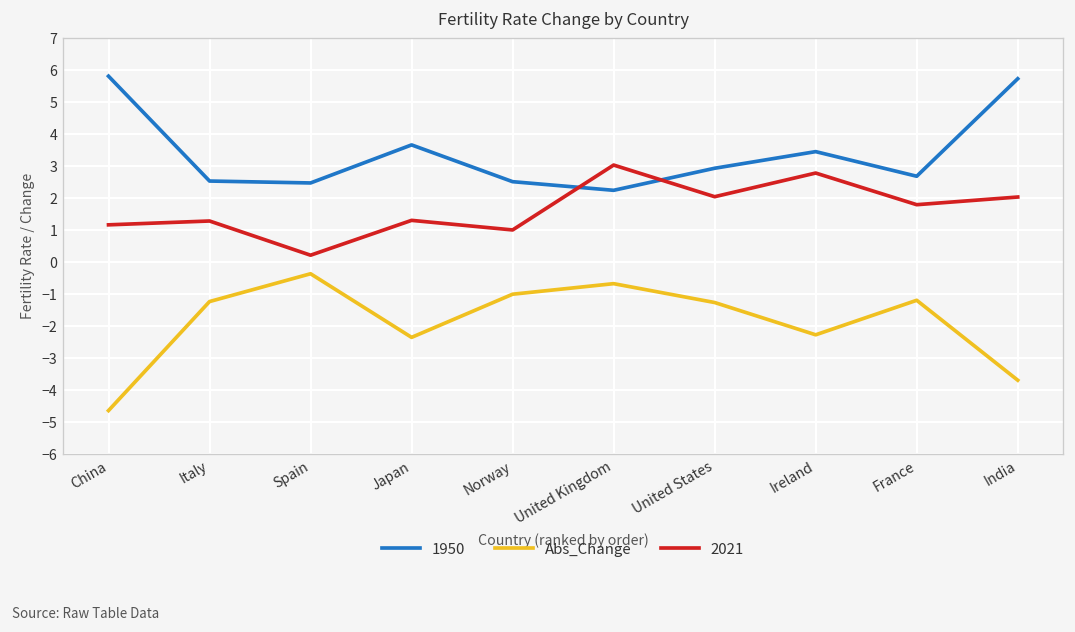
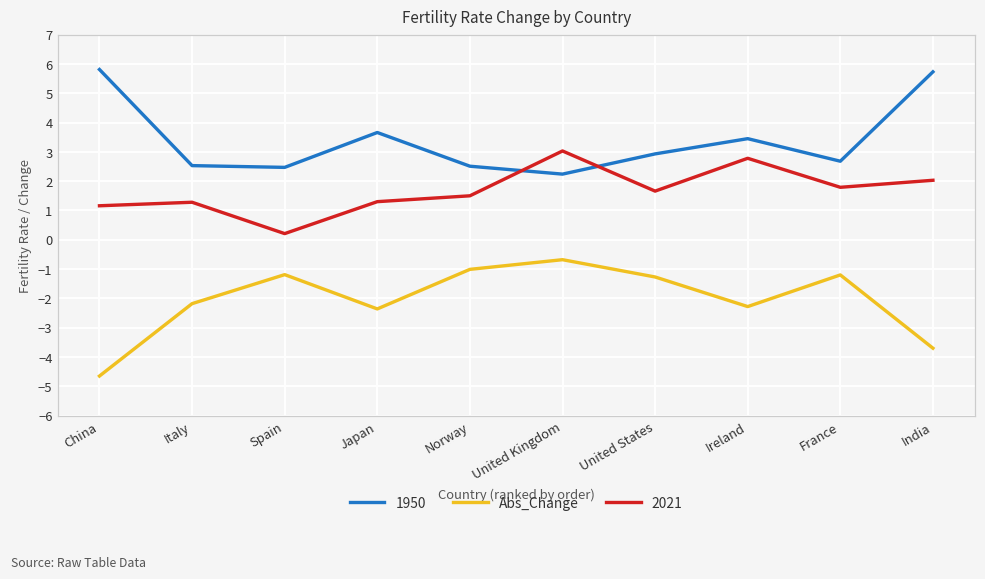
  {
    "1950": {
      "China": 5.8,
      "Italy": 2.5,
      "Spain": 2.5,
      "Japan": 3.7,
      "Norway": 2.5,
      "United Kingdom": 2.2,
      "United States": 2.9,
      "Ireland": 3.5,
      "France": 2.7,
      "India": 5.7
    },
    "Abs_Change": {
      "China": -4.7,
-     "Italy": -1.2,
-     "Spain": -0.4,
+     "Italy": -2.2,
+     "Spain": -1.2,
      "Japan": -2.4,
      "Norway": -1.0,
      "United Kingdom": -0.7,
      "United States": -1.3,
      "Ireland": -2.3,
      "France": -1.2,
      "India": -3.7
    },
    "2021": {
      "China": 1.2,
      "Italy": 1.3,
      "Spain": 0.2,
      "Japan": 1.3,
-     "Norway": 1.0,
+     "Norway": 1.5,
      "United Kingdom": 3.0,
-     "United States": 2.0,
+     "United States": 1.7,
      "Ireland": 2.8,
      "France": 1.8,
      "India": 2.0
    }
  }
